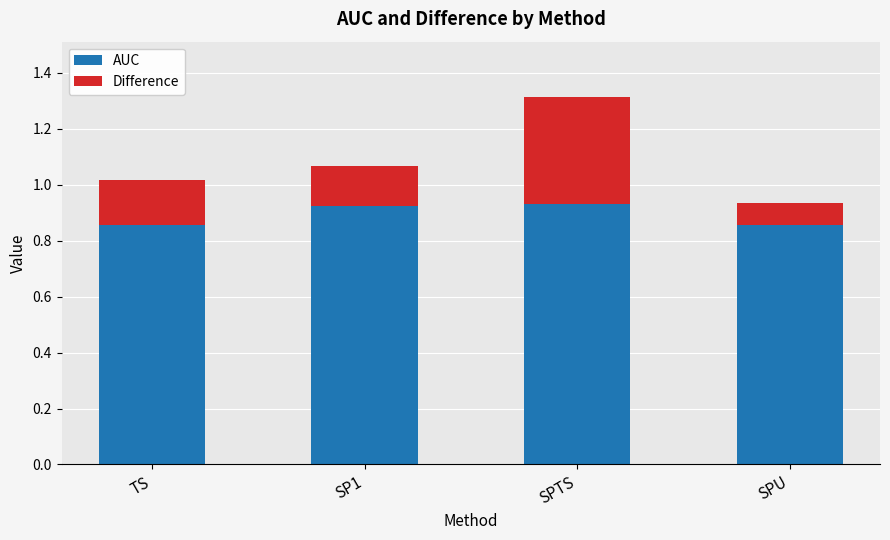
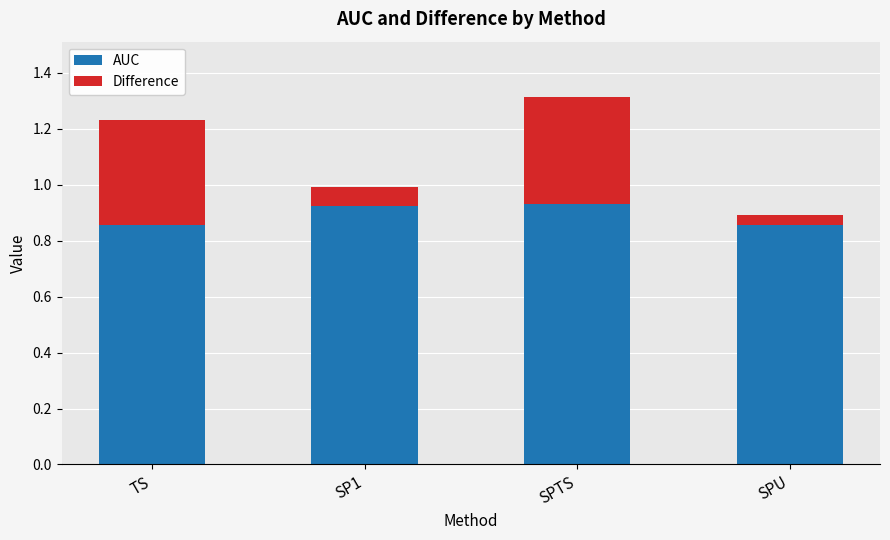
  {
    "AUC": {
      "TS": 0.86,
      "SP1": 0.93,
      "SPTS": 0.93,
      "SPU": 0.86
    },
    "Difference": {
-     "TS": 0.16,
-     "SP1": 0.14,
+     "TS": 0.38,
+     "SP1": 0.07,
      "SPTS": 0.38,
-     "SPU": 0.08
+     "SPU": 0.04
    }
  }
